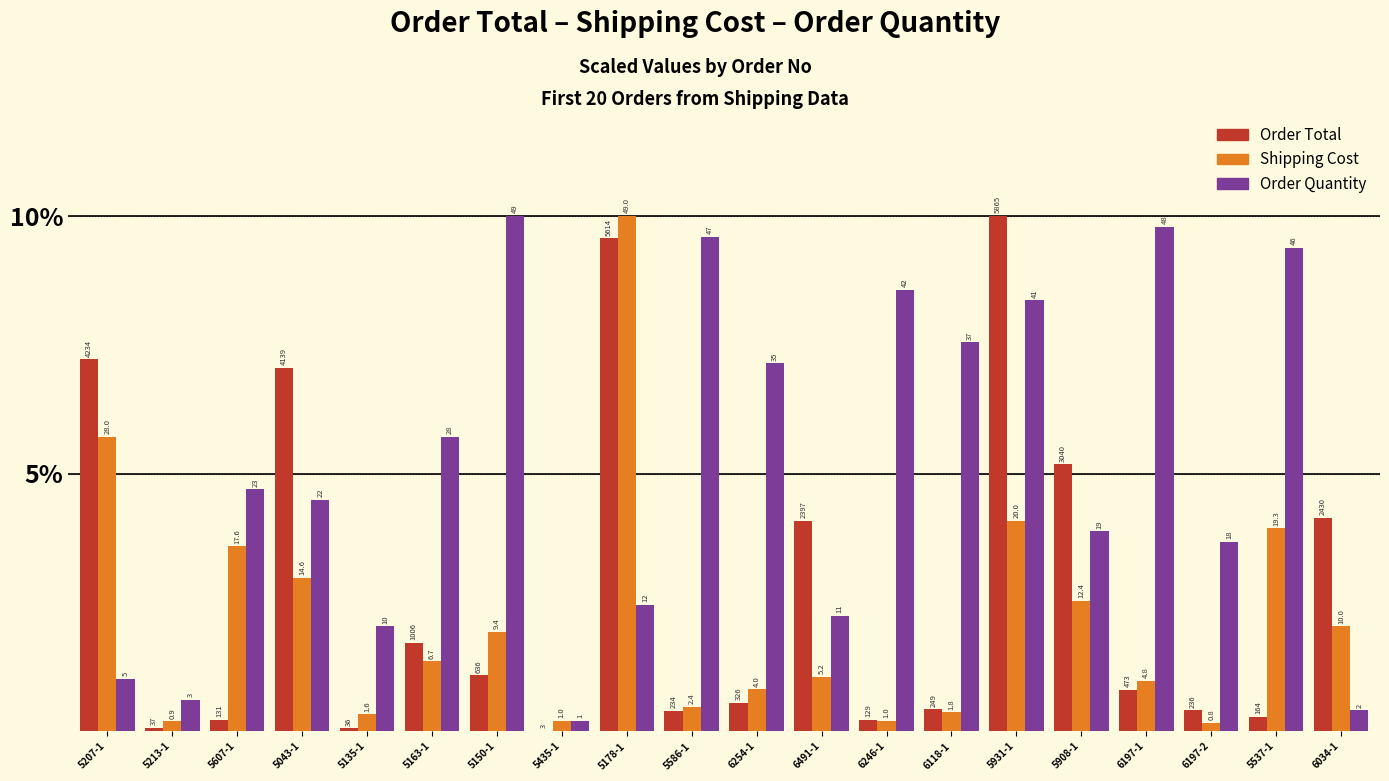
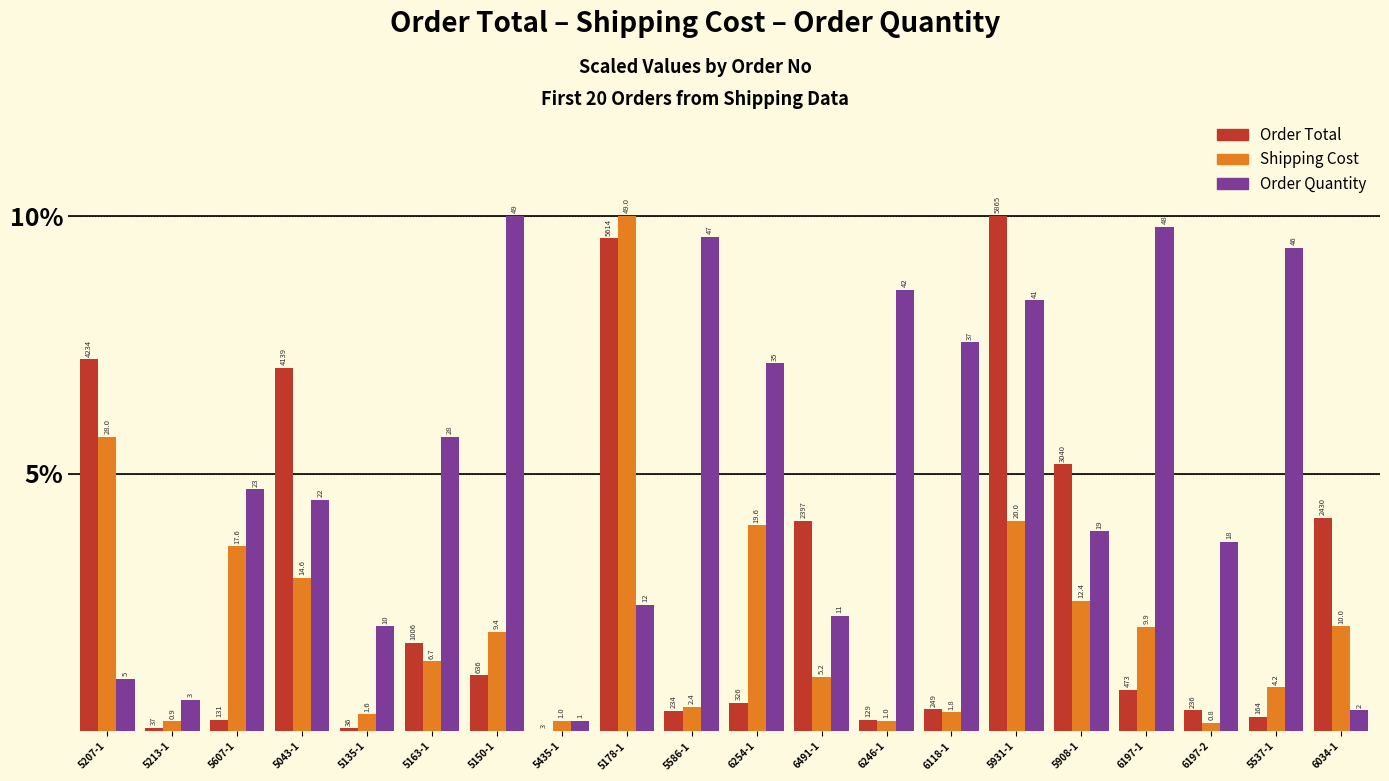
  {
    "Shipping Cost": {
-     "6254-1": 4.0,
-     "6197-1": 4.8,
-     "5537-1": 19.3
+     "6254-1": 19.6,
+     "6197-1": 9.9,
+     "5537-1": 4.2
    }
  }
